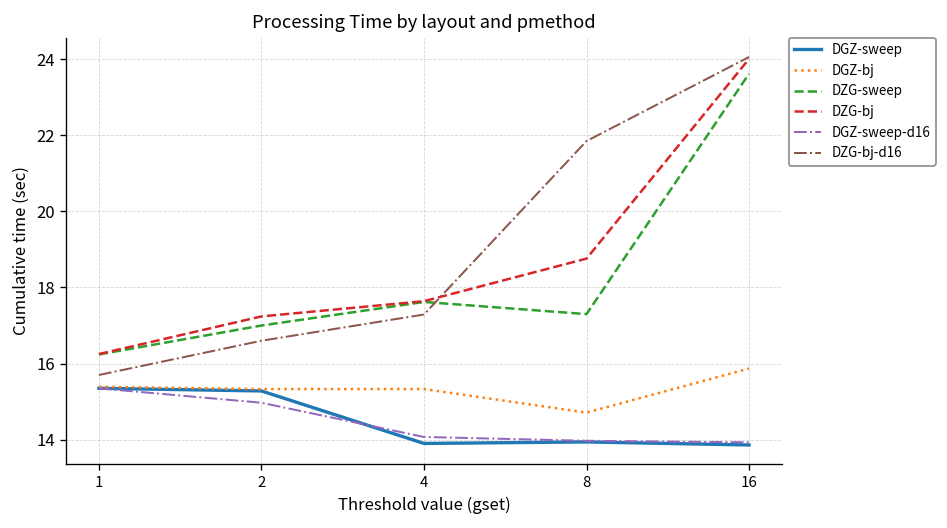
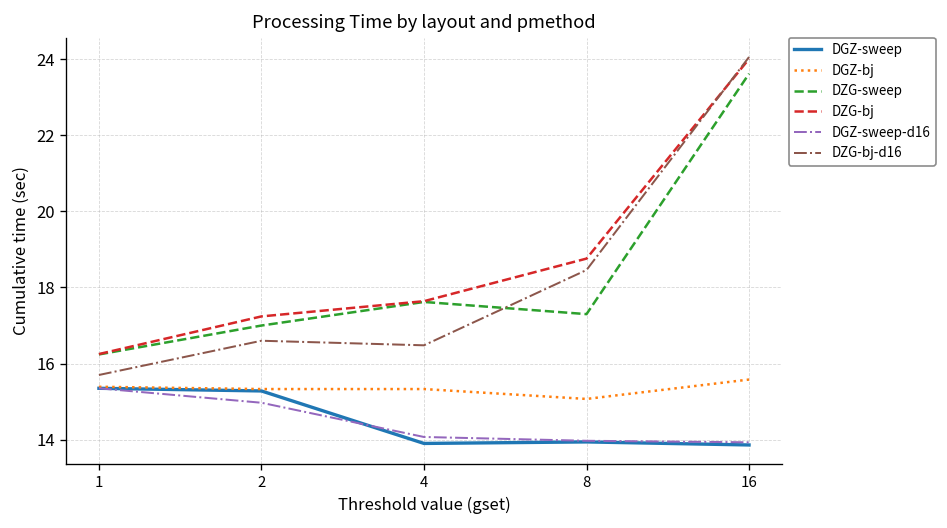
  {
    "DGZ-sweep": {
      "4": 13.9
    },
    "DGZ-bj": {
      "4": 15.3,
-     "8": 14.7,
-     "16": 15.9
+     "8": 15.1,
+     "16": 15.6
    },
    "DZG-sweep": {
      "2": 17.0,
      "8": 17.3,
      "16": 23.6
    },
    "DZG-bj": {
      "2": 17.2,
      "8": 18.8
    },
    "DGZ-sweep-d16": {
      "2": 15.0,
      "4": 14.1
    },
    "DZG-bj-d16": {
      "1": 15.7,
      "2": 16.6,
-     "4": 17.3,
-     "8": 21.9
+     "4": 16.5,
+     "8": 18.5
    }
  }
